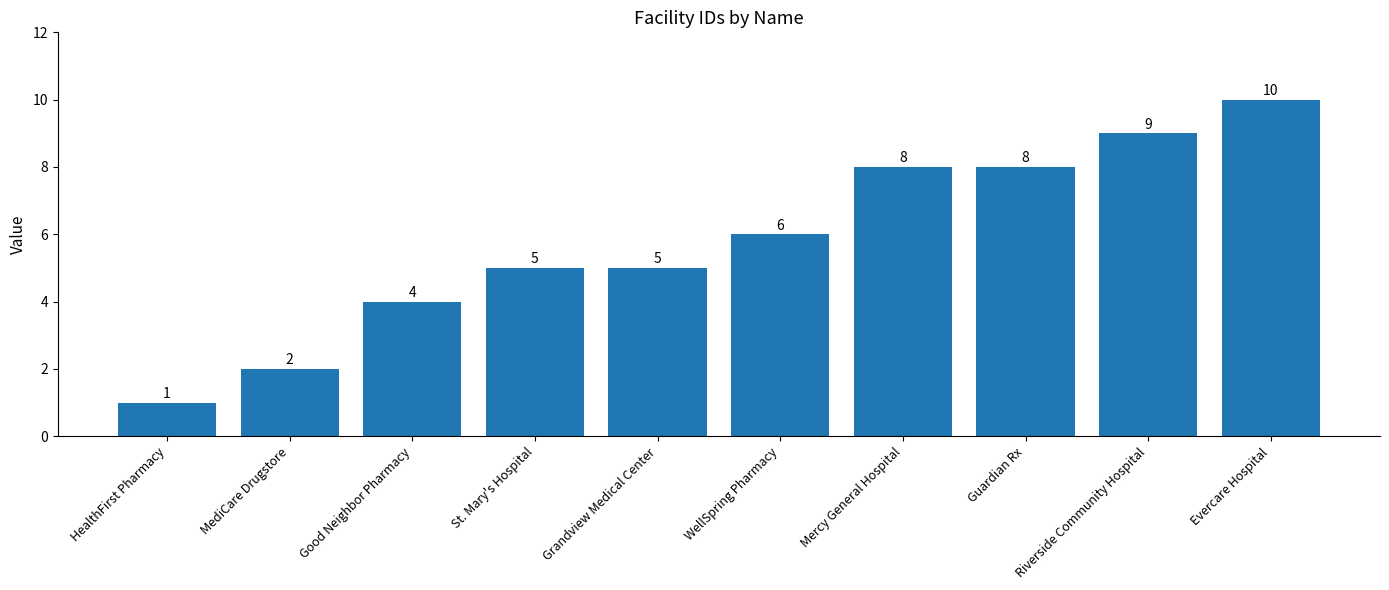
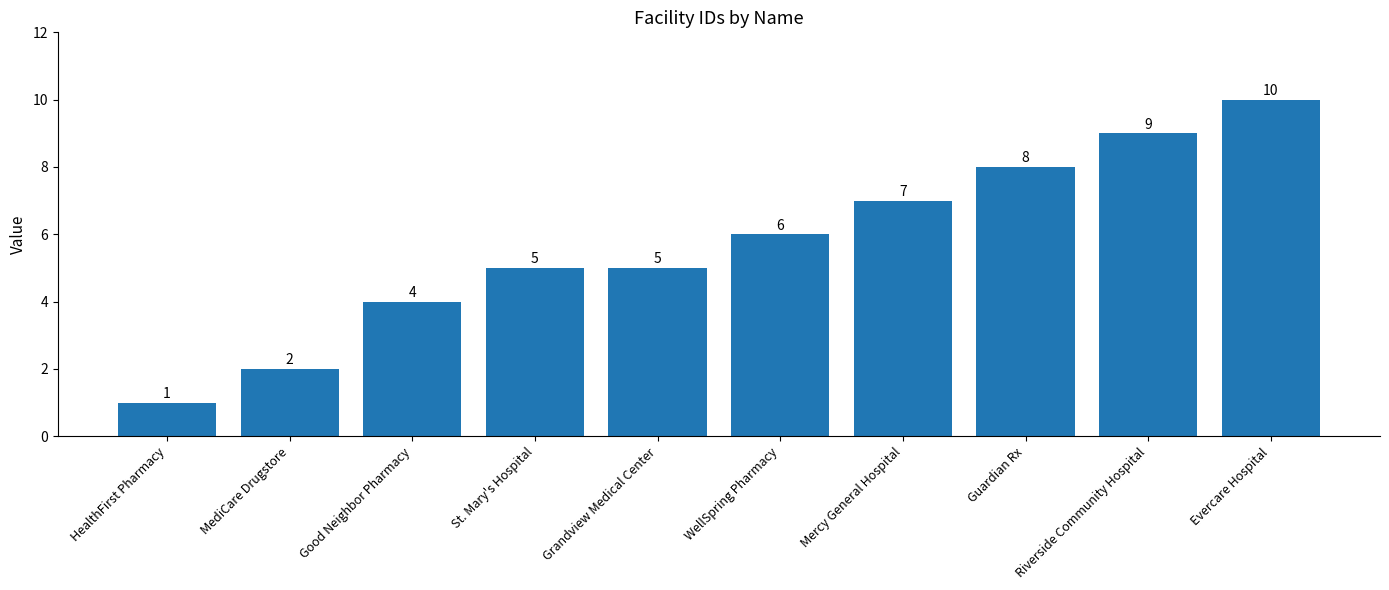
  {
    "HealthFirst Pharmacy": 1,
    "MediCare Drugstore": 2,
    "Good Neighbor Pharmacy": 4,
    "St. Mary's Hospital": 5,
    "Grandview Medical Center": 5,
    "WellSpring Pharmacy": 6,
-   "Mercy General Hospital": 8,
+   "Mercy General Hospital": 7,
    "Guardian Rx": 8,
    "Riverside Community Hospital": 9,
    "Evercare Hospital": 10
  }
